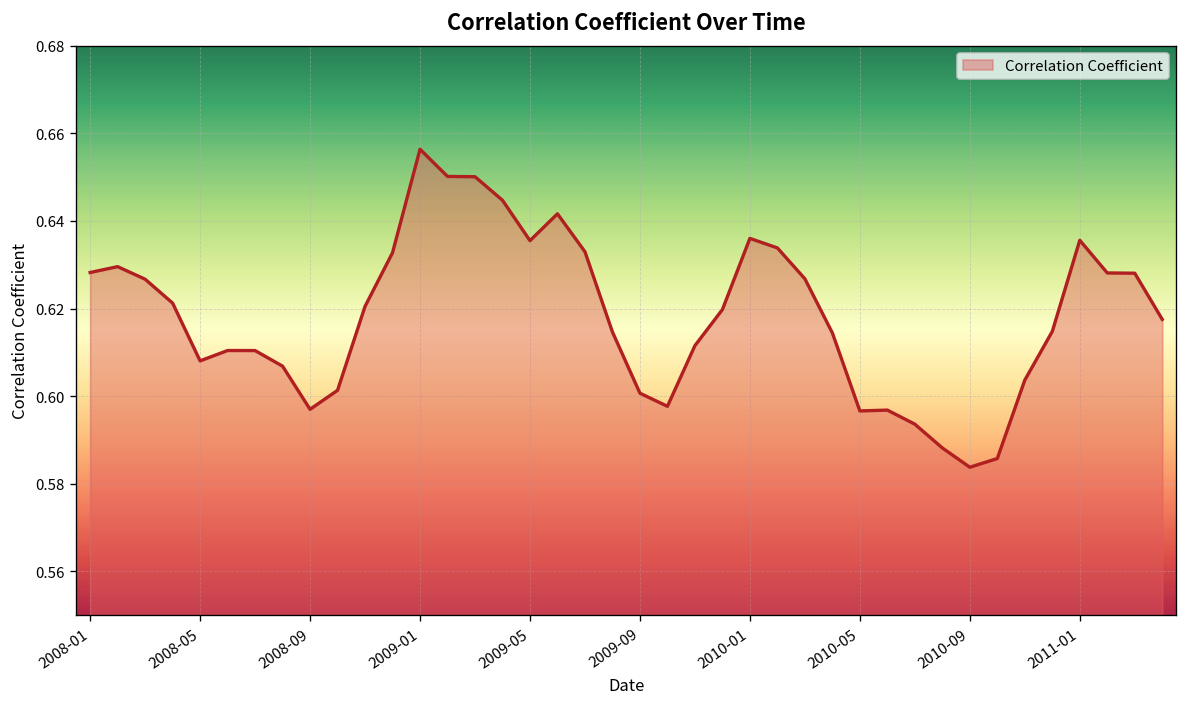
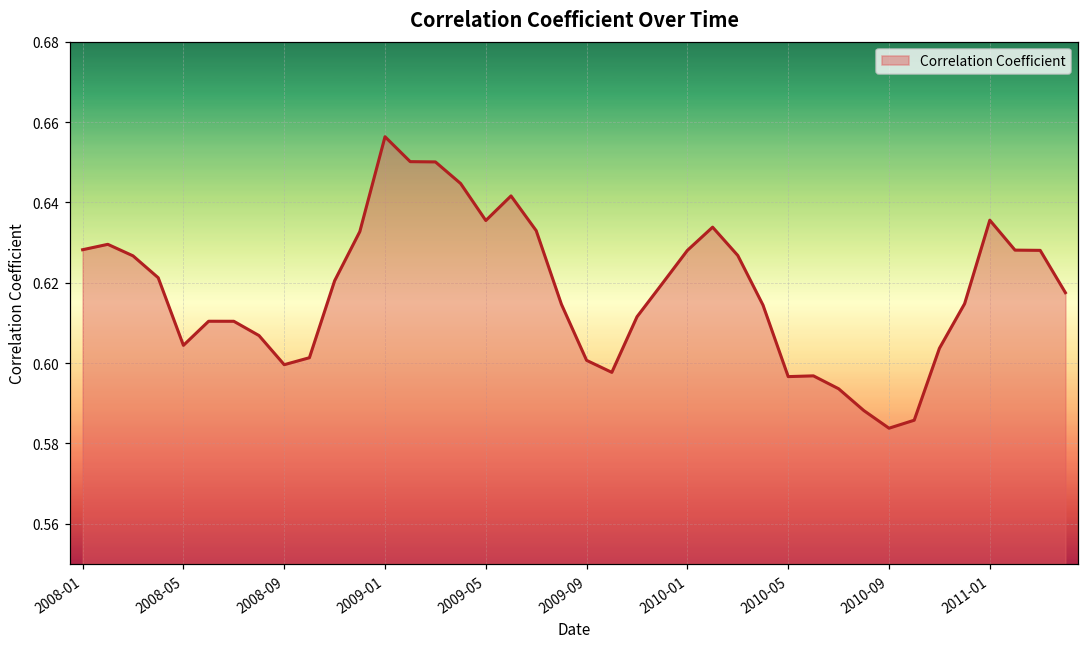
  {
    "2008-01": 0.628,
-   "2008-05": 0.608,
-   "2008-09": 0.597,
+   "2008-05": 0.604,
+   "2008-09": 0.600,
    "2009-01": 0.656,
    "2009-05": 0.635,
    "2009-09": 0.601,
-   "2010-01": 0.636,
+   "2010-01": 0.628,
    "2010-05": 0.597,
    "2010-09": 0.584,
    "2011-01": 0.636
  }
